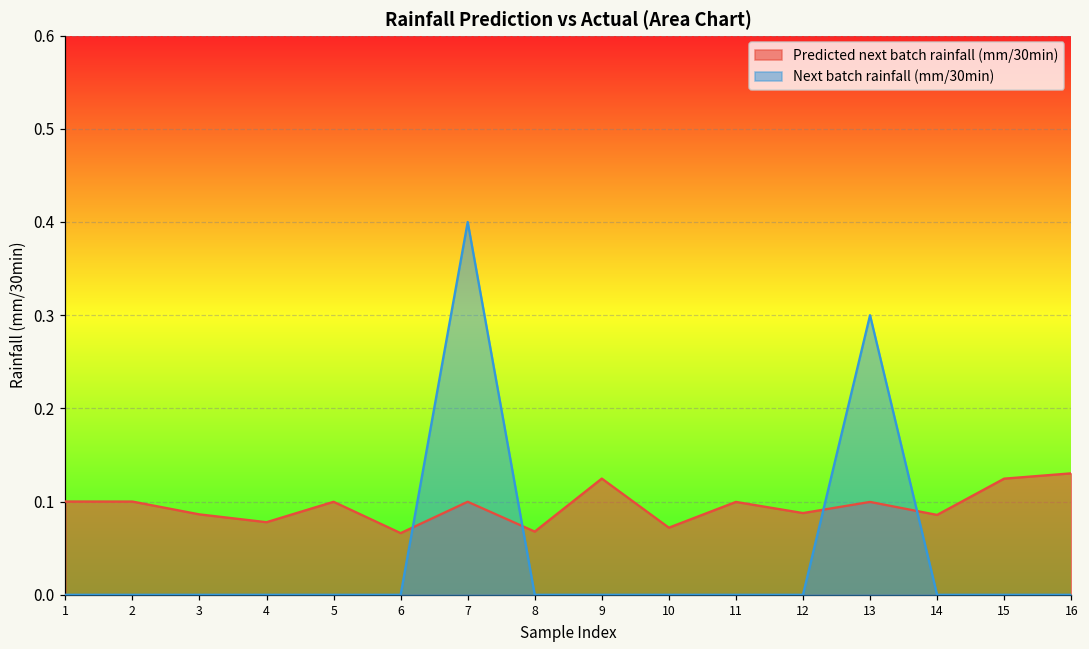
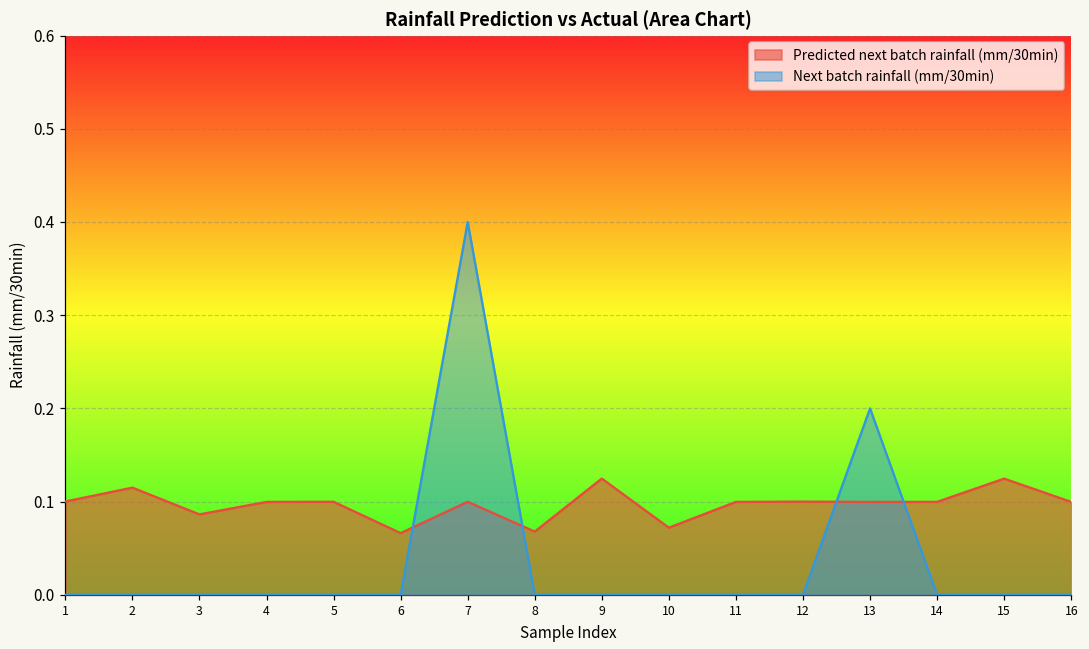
  {
    "Predicted next batch rainfall (mm/30min)": {
      "1": 0.10,
-     "2": 0.10,
+     "2": 0.11,
      "3": 0.09,
-     "4": 0.08,
+     "4": 0.10,
      "5": 0.10,
      "6": 0.07,
      "7": 0.10,
      "8": 0.07,
      "9": 0.12,
      "10": 0.07,
      "11": 0.10,
-     "12": 0.09,
+     "12": 0.10,
      "13": 0.10,
-     "14": 0.09,
+     "14": 0.10,
      "15": 0.12,
-     "16": 0.13
+     "16": 0.10
    },
    "Next batch rainfall (mm/30min)": {
      "1": 0.0,
      "2": 0.0,
      "3": 0.0,
      "4": 0.0,
      "5": 0.0,
      "6": 0.0,
      "7": 0.4,
      "8": 0.0,
      "9": 0.0,
      "10": 0.0,
      "11": 0.0,
      "12": 0.0,
-     "13": 0.3,
+     "13": 0.2,
      "14": 0.0,
      "15": 0.0,
      "16": 0.0
    }
  }
